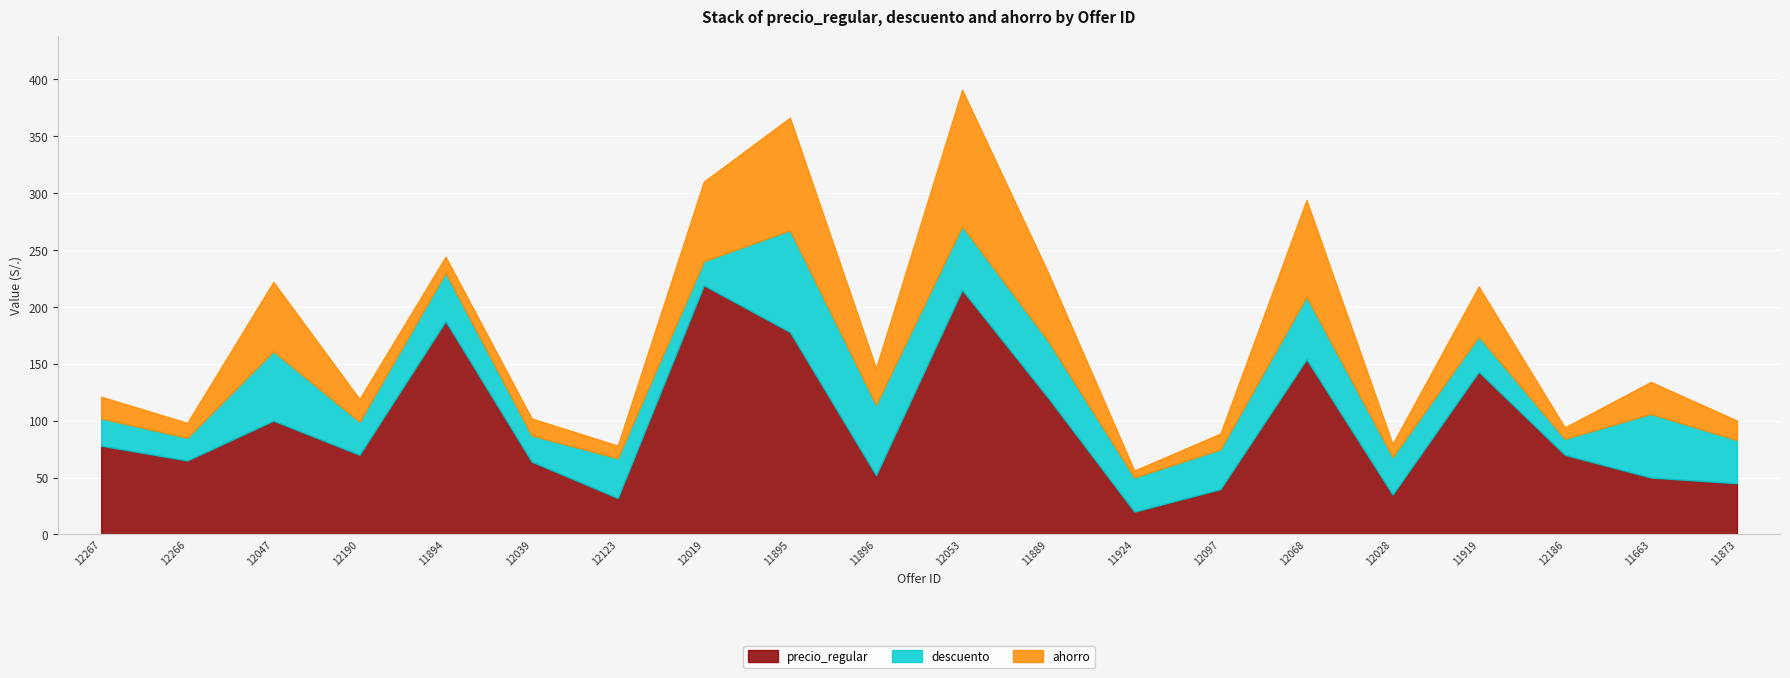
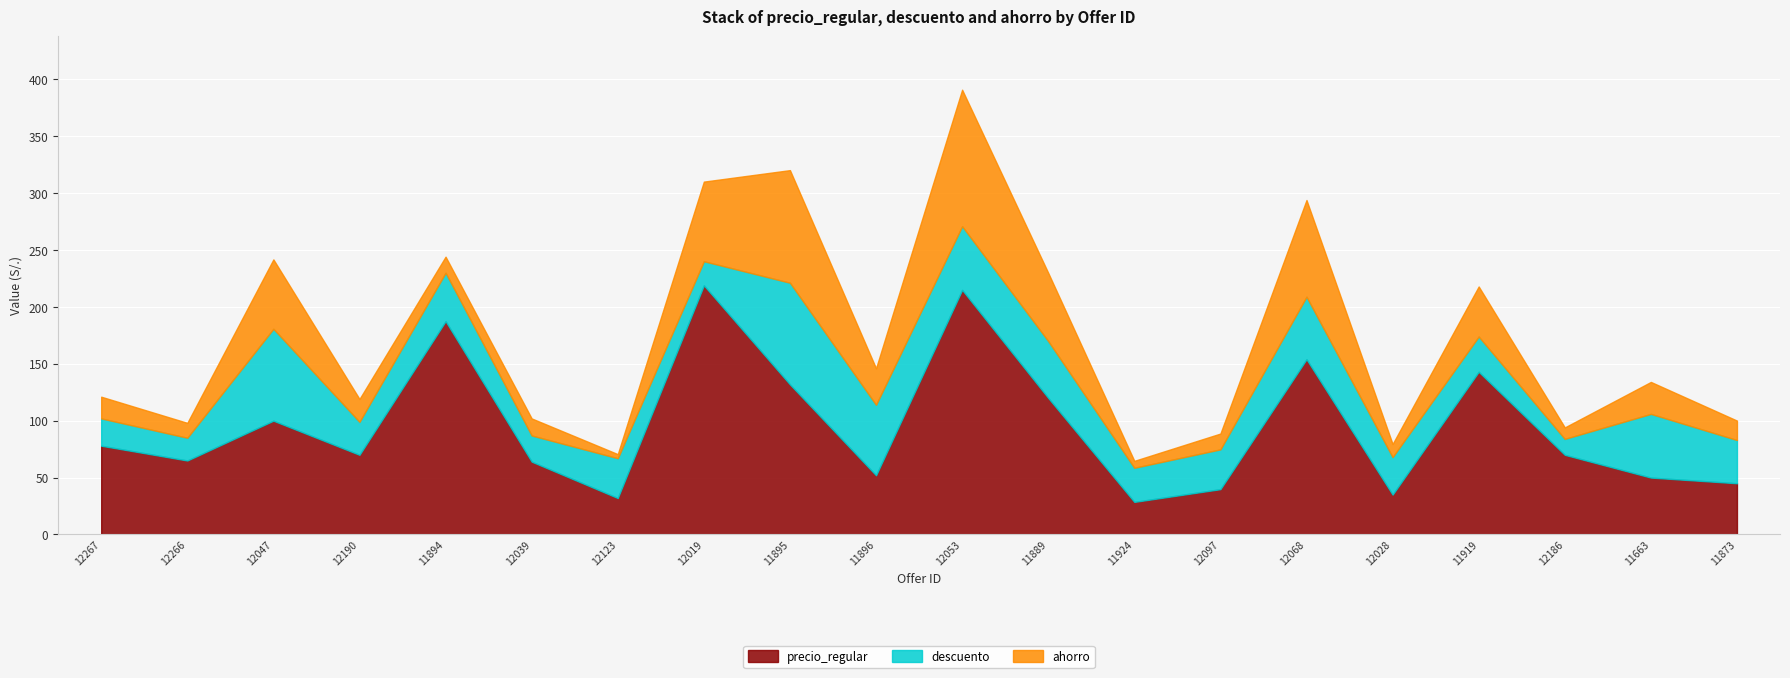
  {
    "precio_regular": {
      "12267": 78,
      "12266": 65,
      "12047": 100,
      "12190": 70,
      "11894": 188,
      "12039": 64,
      "12123": 32,
      "12019": 219,
-     "11895": 178,
+     "11895": 132,
      "11896": 52,
      "12053": 215,
      "11889": 120,
-     "11924": 20,
+     "11924": 29,
      "12097": 40,
      "12068": 154,
      "12028": 35,
      "11919": 143,
      "12186": 70,
      "11663": 50,
      "11873": 45
    },
    "descuento": {
      "12267": 24,
      "12266": 20,
-     "12047": 61,
+     "12047": 81,
      "12190": 29,
      "11894": 43,
      "12039": 23,
      "12123": 35,
      "12019": 21,
      "11895": 89,
      "11896": 62,
      "12053": 56,
      "11889": 50,
      "11924": 30,
      "12097": 35,
      "12068": 55,
      "12028": 33,
      "11919": 31,
      "12186": 14,
      "11663": 56,
      "11873": 38
    },
    "ahorro": {
      "12267": 19,
      "12266": 13,
      "12047": 61,
      "12190": 20,
      "11894": 14,
      "12039": 15,
-     "12123": 11,
+     "12123": 4,
      "12019": 70,
      "11895": 99,
      "11896": 32,
      "12053": 120,
      "11889": 60,
      "11924": 6,
      "12097": 14,
      "12068": 85,
      "12028": 12,
      "11919": 44,
      "12186": 10,
      "11663": 28,
      "11873": 17
    }
  }
